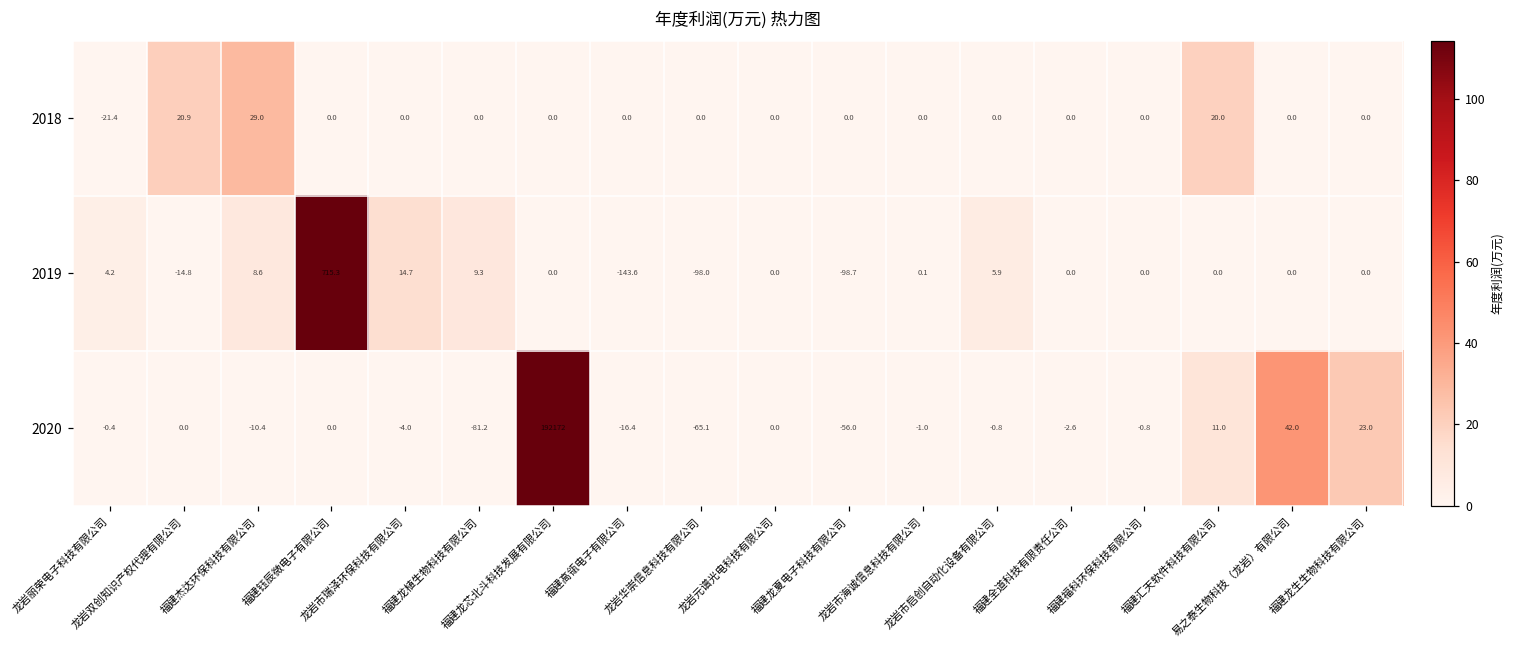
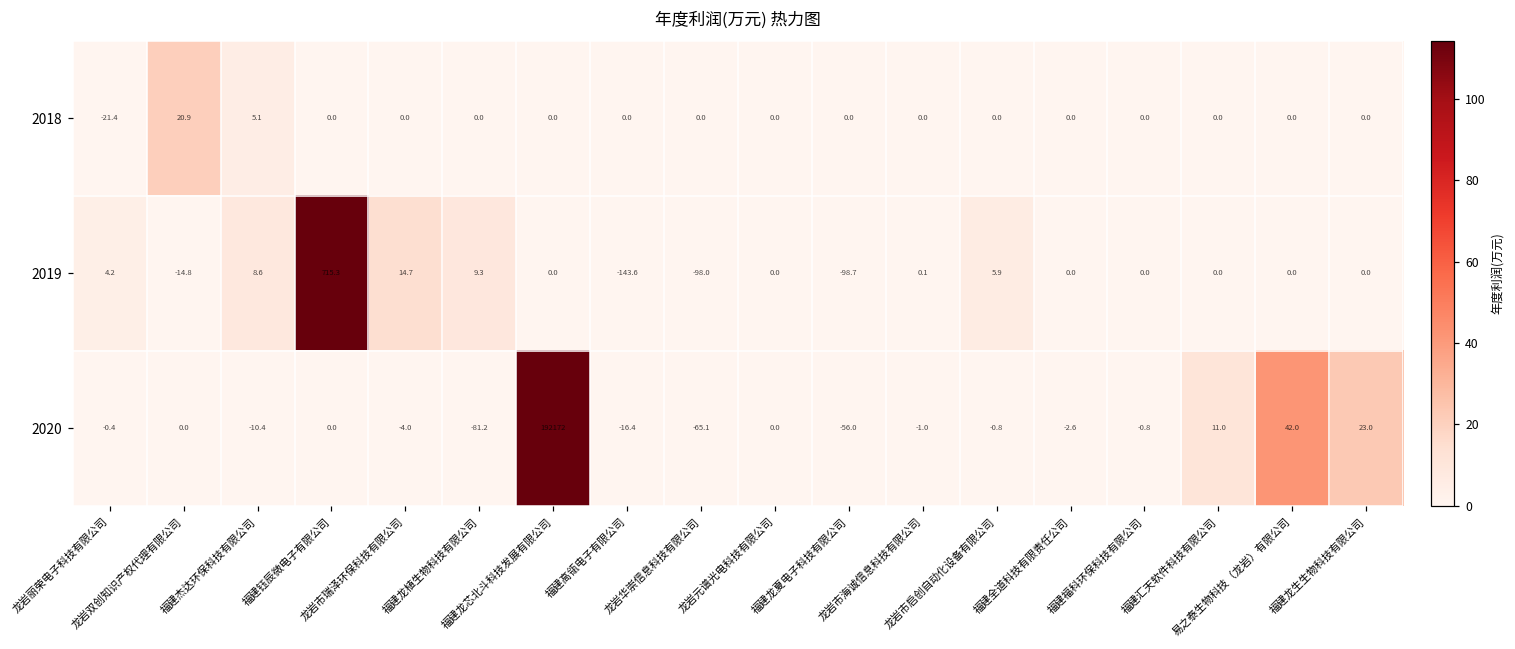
  {
    "2018": {
      "龙岩丽荣电子科技有限公司": -21.4,
      "龙岩双创知识产权代理有限公司": 20.9,
-     "福建杰达环保科技有限公司": 29.0,
+     "福建杰达环保科技有限公司": 5.1,
      "福建钰辰微电子有限公司": 0.0,
      "龙岩市瑞泽环保科技有限公司": 0.0,
      "福建龙植生物科技有限公司": 0.0,
      "福建龙芯北斗科技发展有限公司": 0.0,
      "福建高瓴电子有限公司": 0.0,
      "龙岩华崇信息科技有限公司": 0.0,
      "龙岩元谱光电科技有限公司": 0.0,
      "福建龙夏电子科技有限公司": 0.0,
      "龙岩市海诚信息科技有限公司": 0.0,
      "龙岩市启创自动化设备有限公司": 0.0,
      "福建全道科技有限责任公司": 0.0,
      "福建福科环保科技有限公司": 0.0,
-     "福建汇天软件科技有限公司": 20.0,
+     "福建汇天软件科技有限公司": 0.0,
      "易之泰生物科技（龙岩）有限公司": 0.0,
      "福建龙生生物科技有限公司": 0.0
    },
    "2019": {
      "龙岩丽荣电子科技有限公司": 4.2,
      "龙岩双创知识产权代理有限公司": -14.8,
      "福建杰达环保科技有限公司": 8.6,
      "福建钰辰微电子有限公司": 715.3,
      "龙岩市瑞泽环保科技有限公司": 14.7,
      "福建龙植生物科技有限公司": 9.3,
      "福建龙芯北斗科技发展有限公司": 0.0,
      "福建高瓴电子有限公司": -143.6,
      "龙岩华崇信息科技有限公司": -98.0,
      "龙岩元谱光电科技有限公司": 0.0,
      "福建龙夏电子科技有限公司": -98.7,
      "龙岩市海诚信息科技有限公司": 0.1,
      "龙岩市启创自动化设备有限公司": 5.9,
      "福建全道科技有限责任公司": 0.0,
      "福建福科环保科技有限公司": 0.0,
      "福建汇天软件科技有限公司": 0.0,
      "易之泰生物科技（龙岩）有限公司": 0.0,
      "福建龙生生物科技有限公司": 0.0
    },
    "2020": {
      "龙岩丽荣电子科技有限公司": -0.4,
      "龙岩双创知识产权代理有限公司": 0.0,
      "福建杰达环保科技有限公司": -10.4,
      "福建钰辰微电子有限公司": 0.0,
      "龙岩市瑞泽环保科技有限公司": -4.0,
      "福建龙植生物科技有限公司": -81.2,
      "福建龙芯北斗科技发展有限公司": 192172,
      "福建高瓴电子有限公司": -16.4,
      "龙岩华崇信息科技有限公司": -65.1,
      "龙岩元谱光电科技有限公司": 0.0,
      "福建龙夏电子科技有限公司": -56.0,
      "龙岩市海诚信息科技有限公司": -1.0,
      "龙岩市启创自动化设备有限公司": -0.8,
      "福建全道科技有限责任公司": -2.6,
      "福建福科环保科技有限公司": -0.8,
      "福建汇天软件科技有限公司": 11.0,
      "易之泰生物科技（龙岩）有限公司": 42.0,
      "福建龙生生物科技有限公司": 23.0
    }
  }
